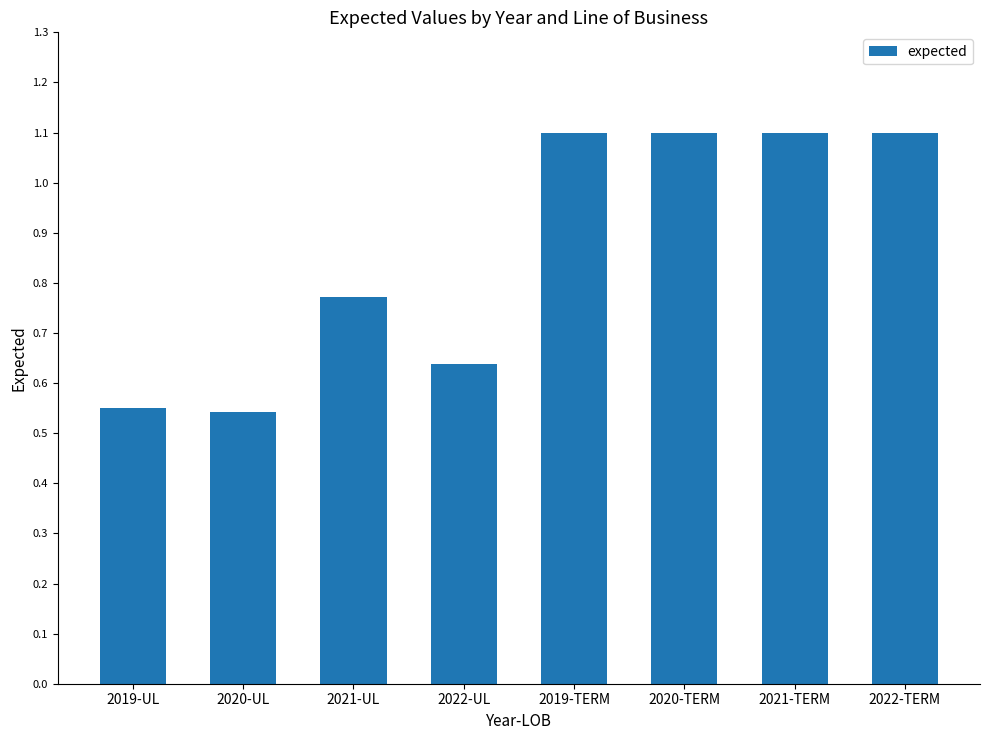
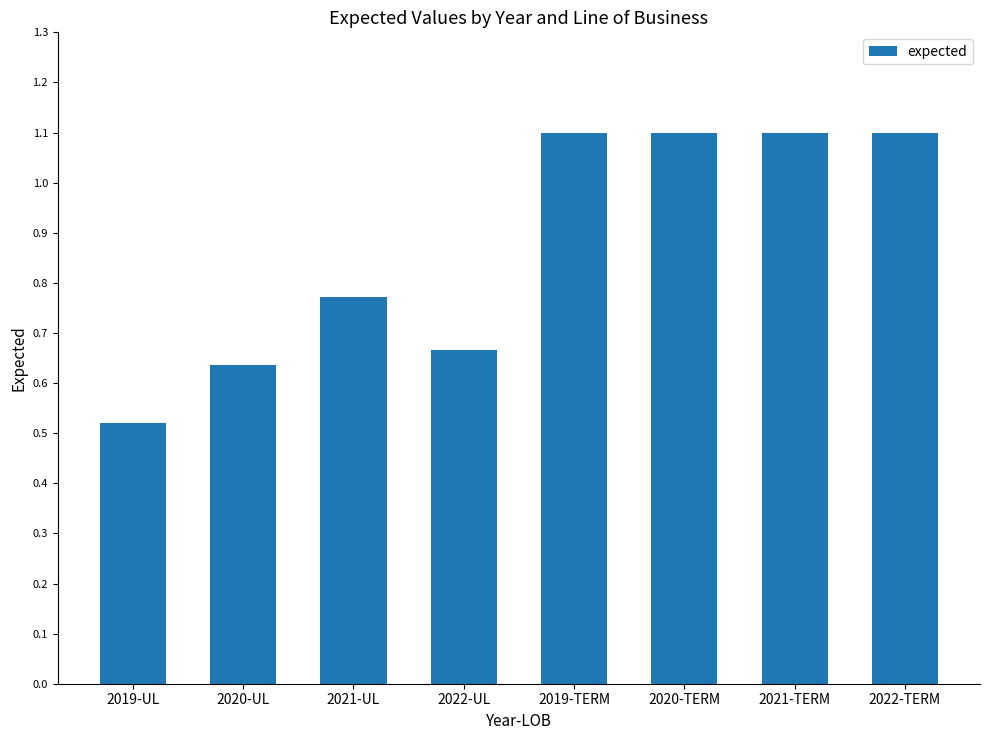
  {
-   "2019-UL": 0.55,
-   "2020-UL": 0.54,
+   "2019-UL": 0.52,
+   "2020-UL": 0.64,
    "2021-UL": 0.77,
-   "2022-UL": 0.64,
+   "2022-UL": 0.67,
    "2019-TERM": 1.10,
    "2020-TERM": 1.10,
    "2021-TERM": 1.10,
    "2022-TERM": 1.10
  }
